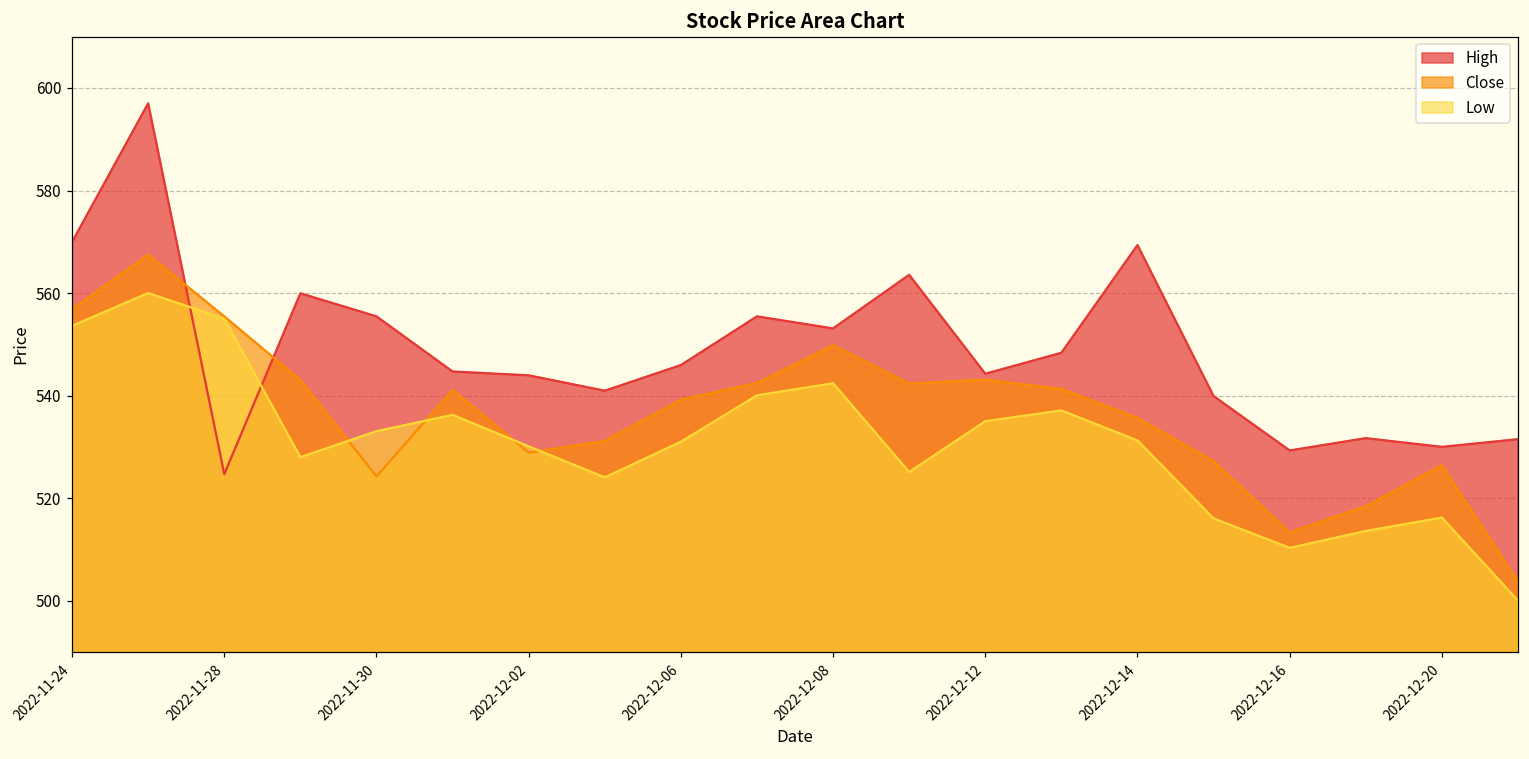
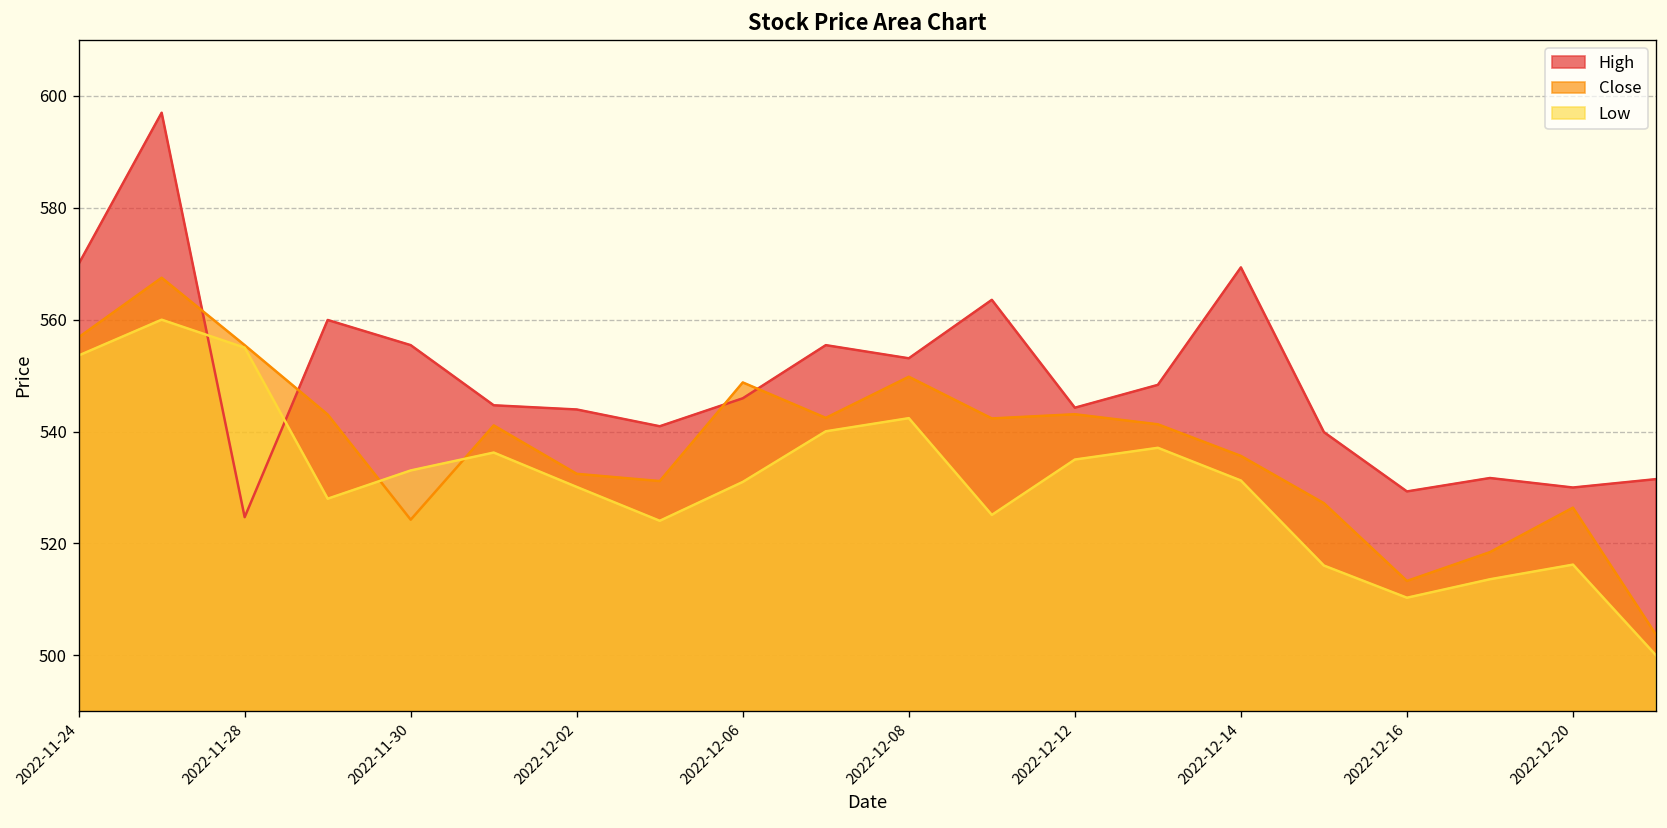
  {
    "High": {
      "2022-11-24": 570,
      "2022-11-28": 525,
      "2022-11-30": 555,
      "2022-12-02": 544,
      "2022-12-06": 546,
      "2022-12-08": 553,
      "2022-12-12": 544,
      "2022-12-14": 569,
      "2022-12-16": 529,
      "2022-12-20": 530
    },
    "Close": {
      "2022-11-24": 557,
      "2022-11-30": 524,
-     "2022-12-02": 529,
-     "2022-12-06": 539,
+     "2022-12-02": 532,
+     "2022-12-06": 549,
      "2022-12-08": 550,
      "2022-12-12": 543,
      "2022-12-14": 536,
      "2022-12-16": 513,
      "2022-12-20": 526
    },
    "Low": {
      "2022-11-24": 554,
      "2022-11-30": 533,
      "2022-12-02": 530,
      "2022-12-06": 531,
      "2022-12-08": 542,
      "2022-12-12": 535,
      "2022-12-14": 531,
      "2022-12-16": 510,
      "2022-12-20": 516
    }
  }
